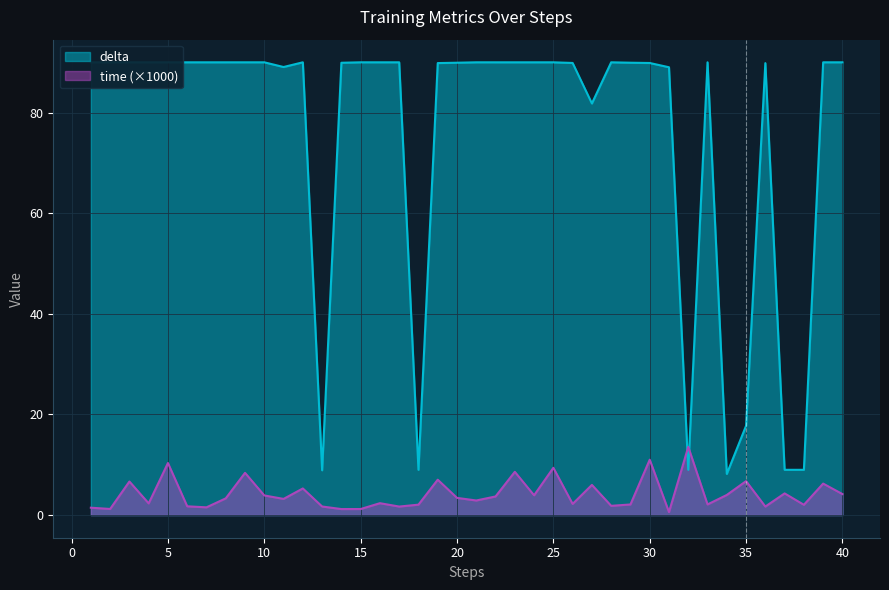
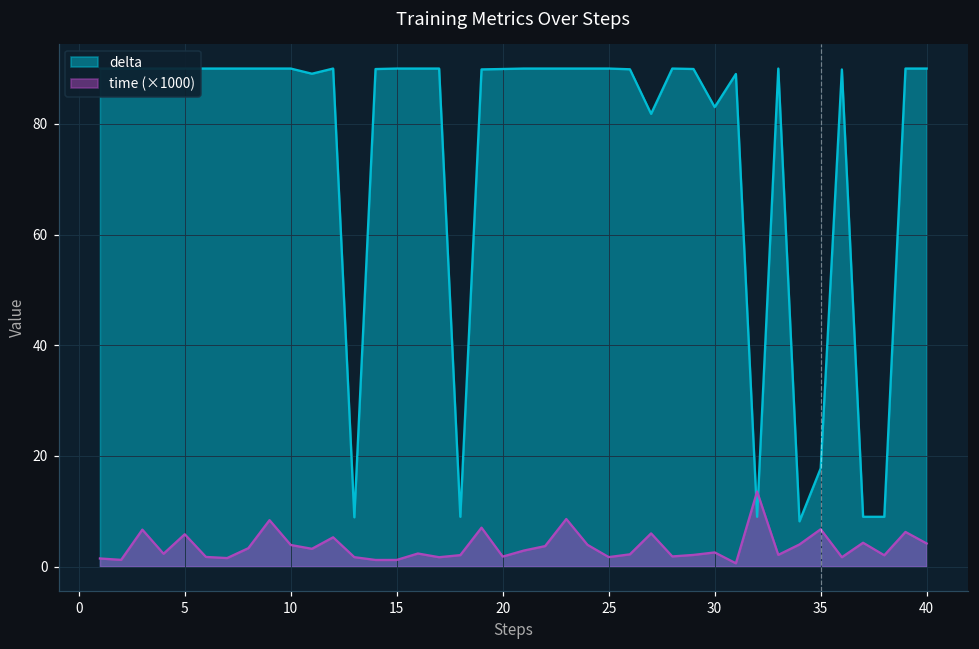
  {
    "delta": {
      "10": 90,
      "15": 90,
      "20": 90,
      "25": 90,
-     "30": 90,
+     "30": 83,
      "35": 18,
      "40": 90
    },
    "time (×1000)": {
-     "5": 10,
+     "5": 6,
      "10": 4,
      "15": 1,
-     "20": 3,
-     "25": 9,
-     "30": 11,
+     "20": 2,
+     "25": 2,
+     "30": 3,
      "35": 7,
      "40": 4
    }
  }
